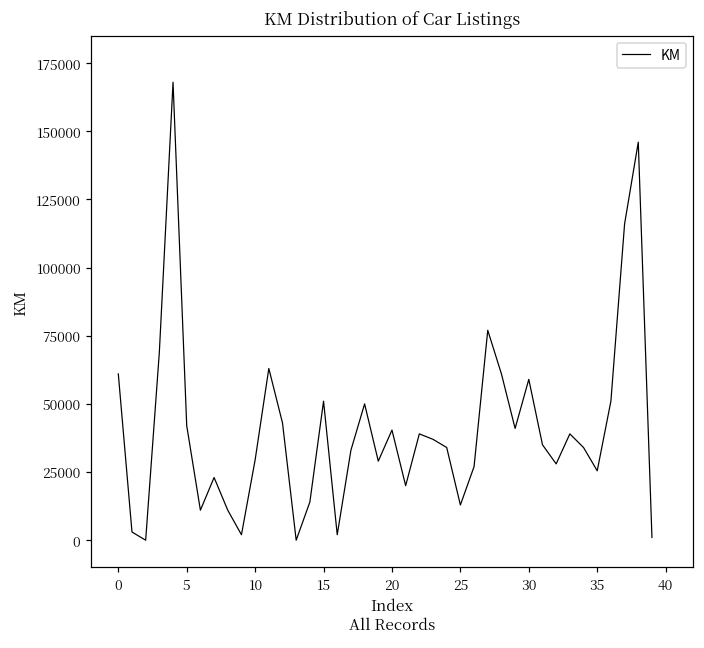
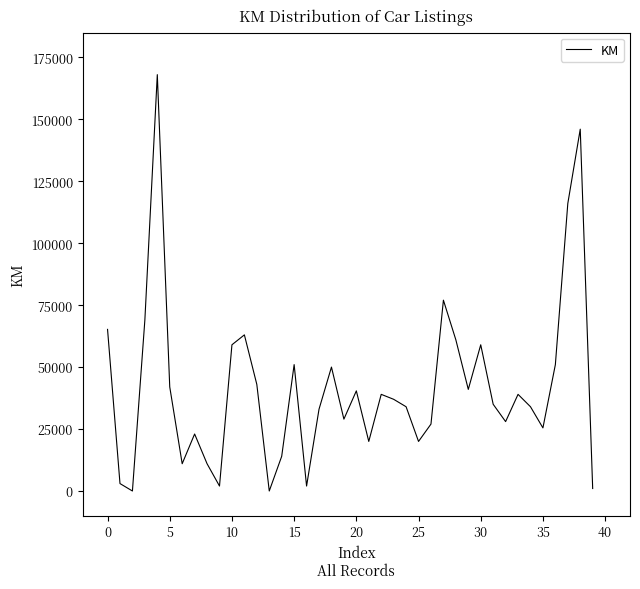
  {
-   "0": 61000,
+   "0": 65000,
    "5": 42000,
-   "10": 29000,
+   "10": 59000,
    "15": 51000,
    "20": 40000,
-   "25": 13000,
+   "25": 20000,
    "30": 59000,
    "35": 25000
  }
